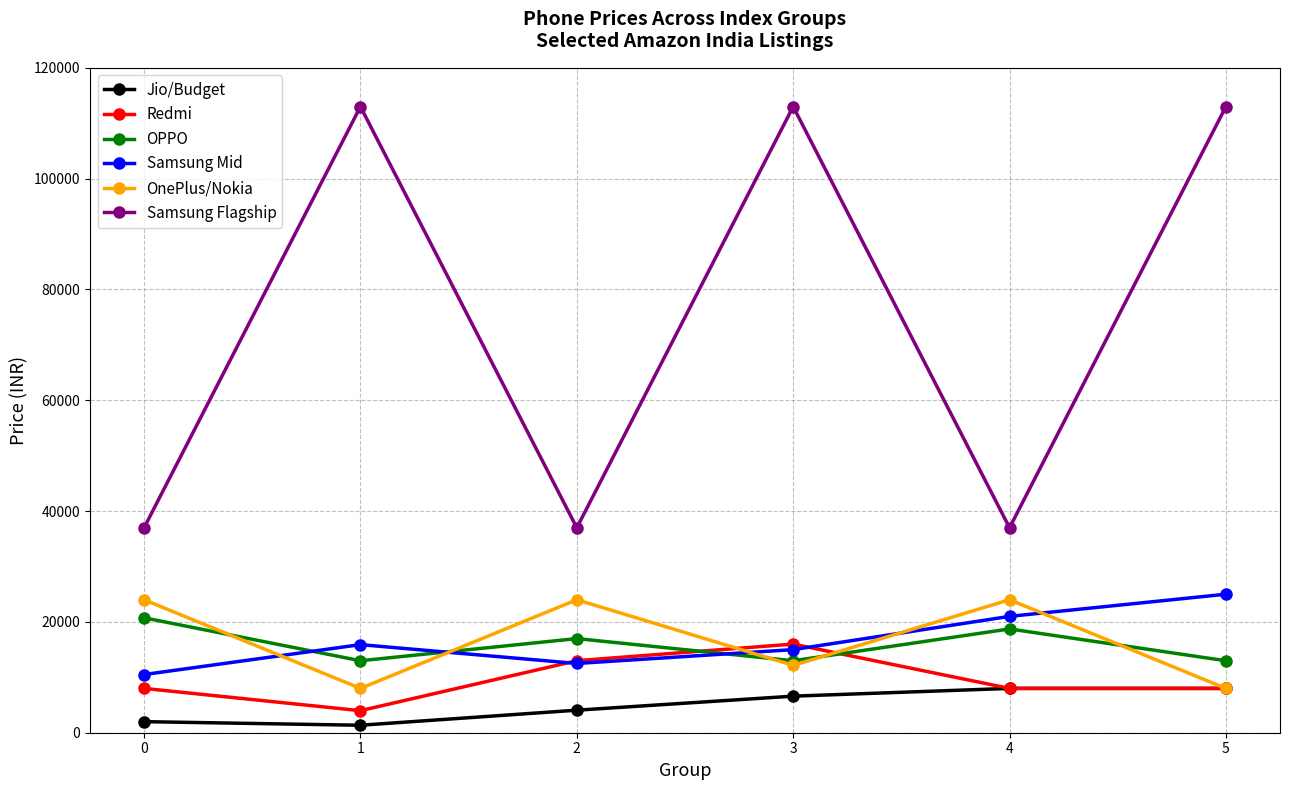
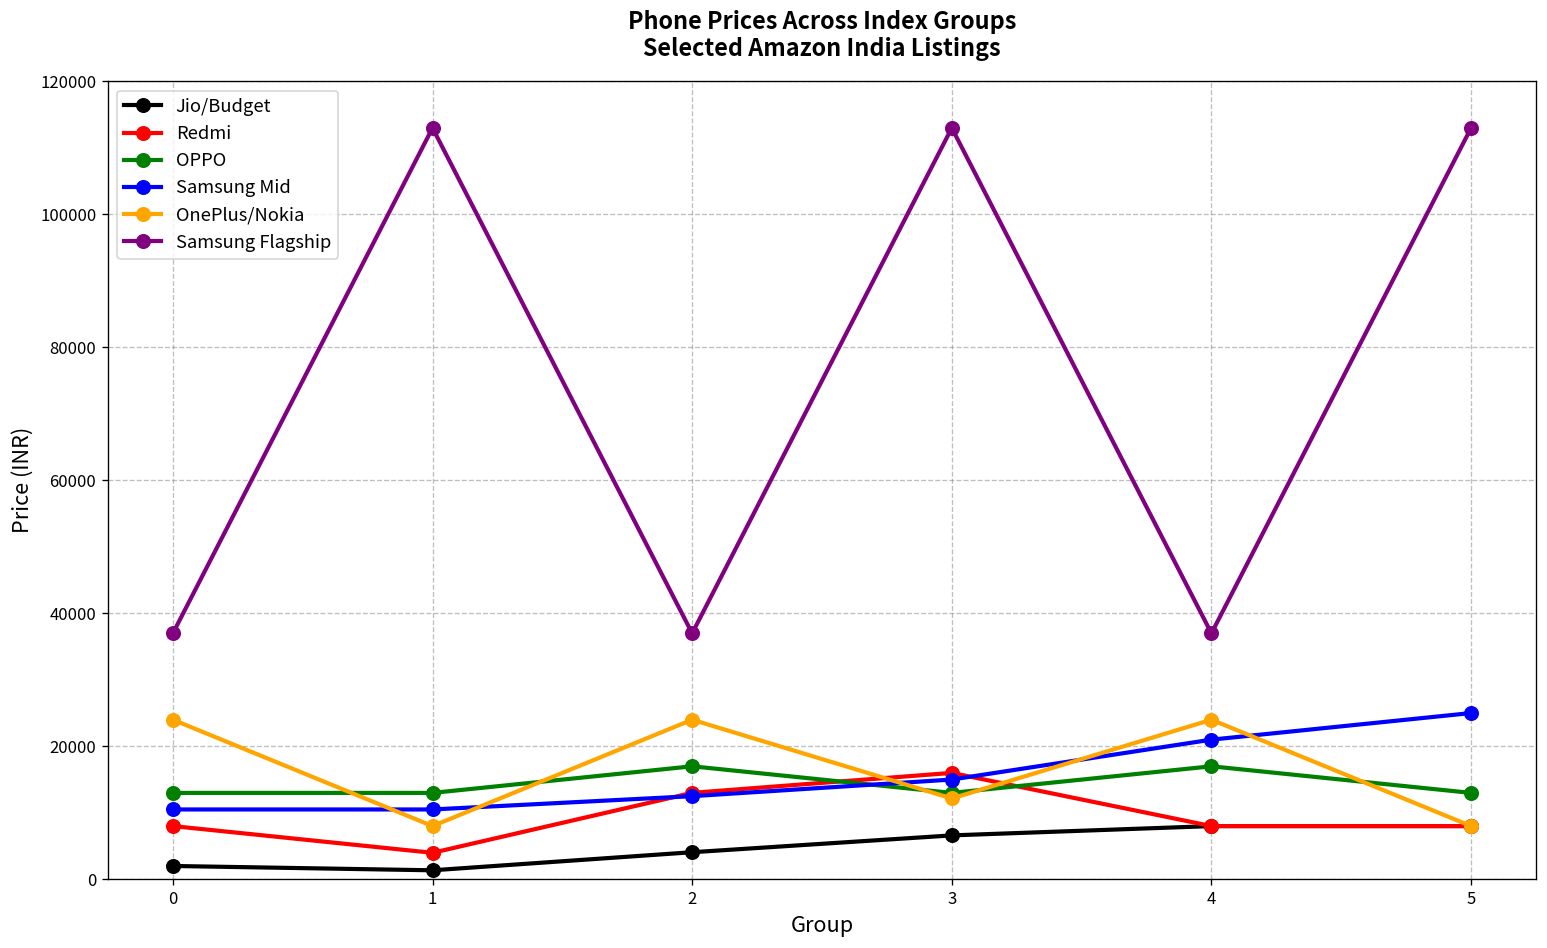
  {
    "Jio/Budget": {
      "0": 2000,
      "1": 1000,
      "2": 4000,
      "3": 7000
    },
    "Redmi": {
      "0": 8000,
      "1": 4000,
      "2": 13000,
      "3": 16000
    },
    "OPPO": {
-     "0": 21000,
+     "0": 13000,
      "1": 13000,
      "2": 17000,
      "3": 13000,
-     "4": 19000,
+     "4": 17000,
      "5": 13000
    },
    "Samsung Mid": {
      "0": 10000,
-     "1": 16000,
+     "1": 10000,
      "2": 12000,
      "3": 15000,
      "4": 21000,
      "5": 25000
    },
    "OnePlus/Nokia": {
      "0": 24000,
      "1": 8000,
      "2": 24000,
      "3": 12000,
      "4": 24000
    },
    "Samsung Flagship": {
      "0": 37000,
      "1": 113000,
      "2": 37000,
      "3": 113000,
      "4": 37000,
      "5": 113000
    }
  }
